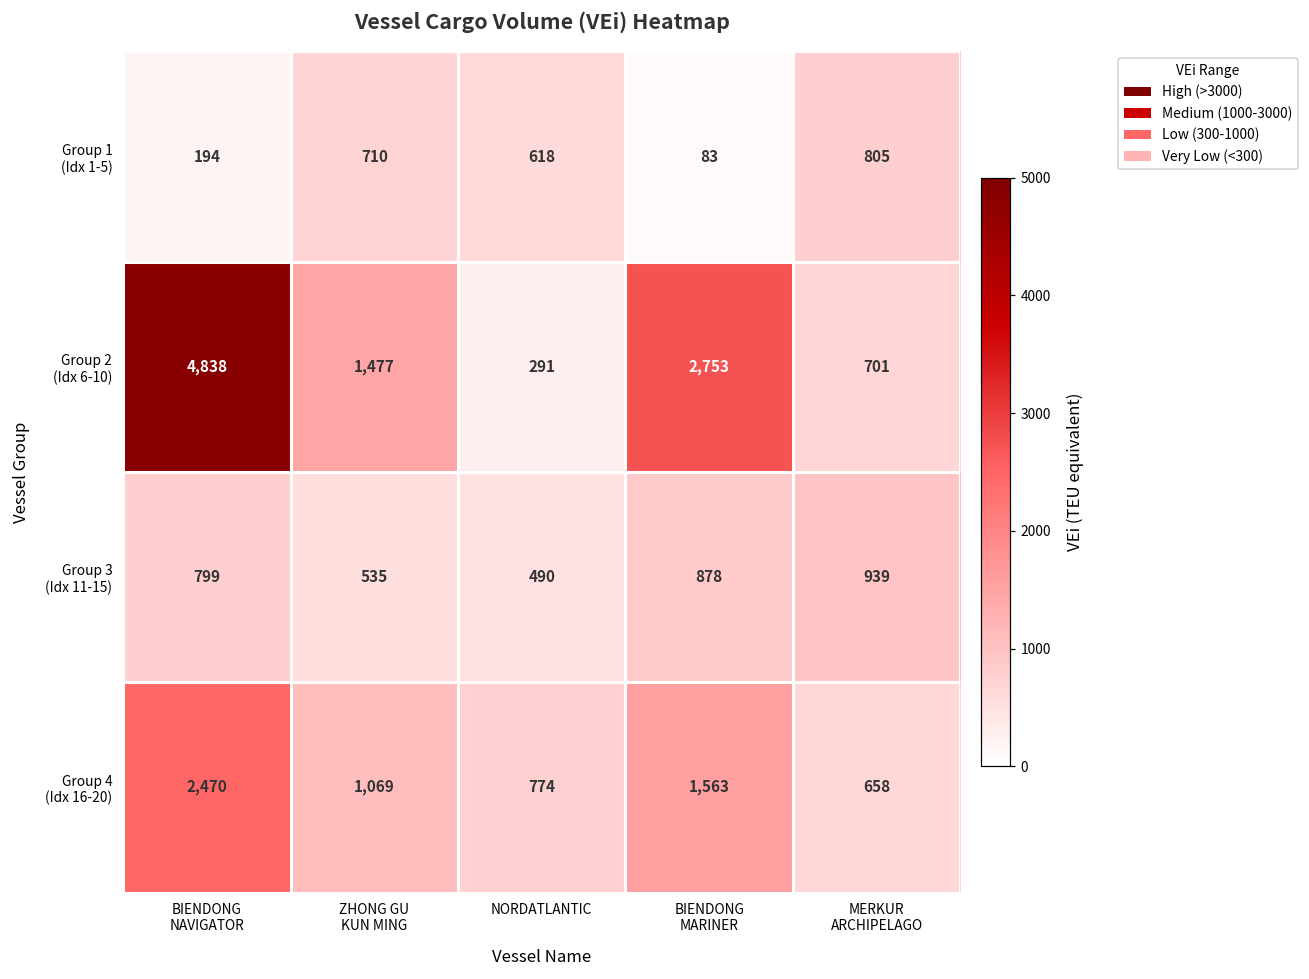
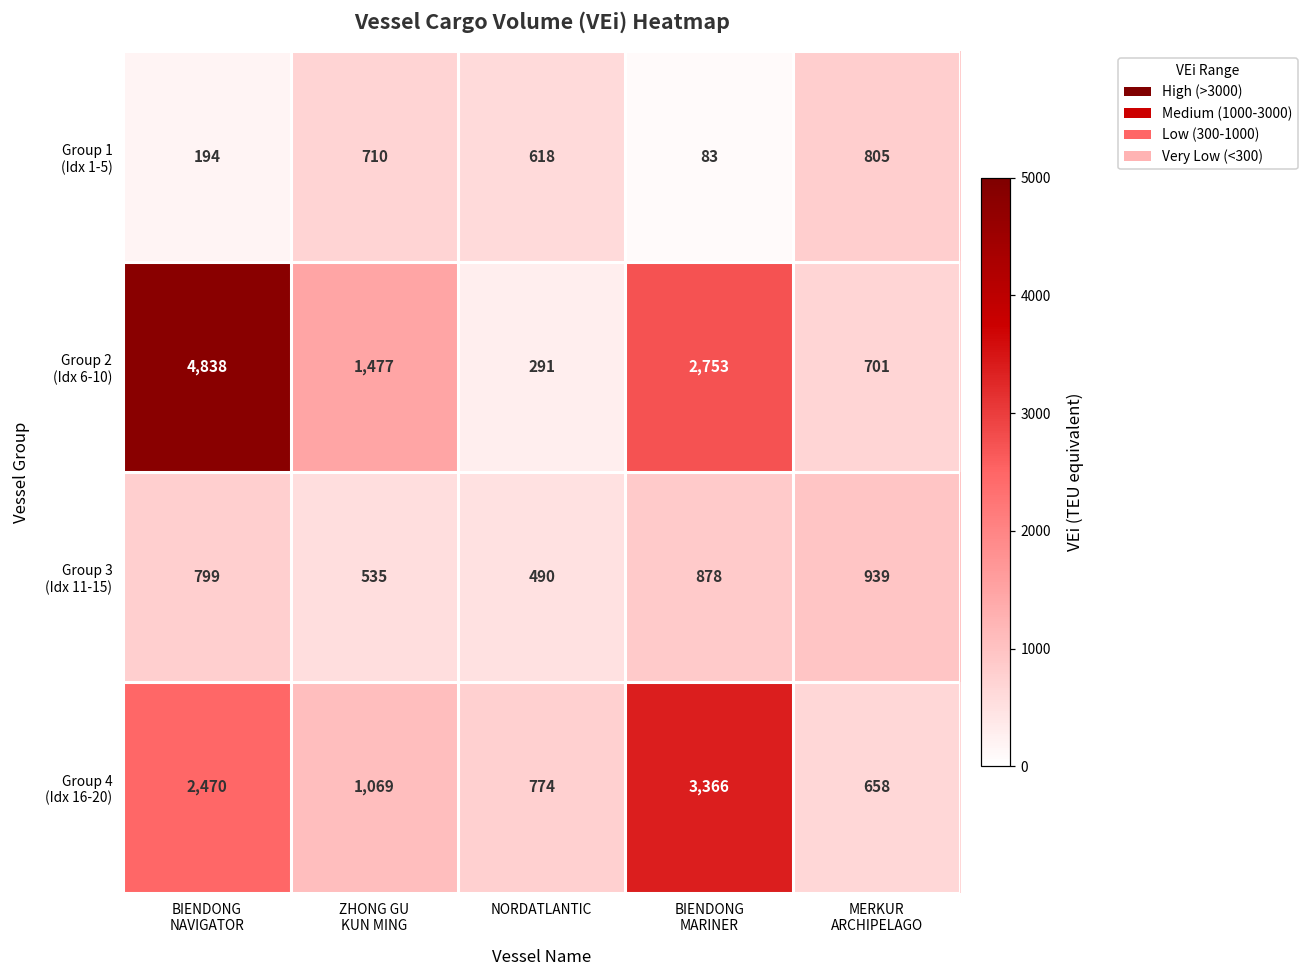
  {
    "Group 1 (Idx 1-5)": {
      "BIENDONG NAVIGATOR": "194",
      "ZHONG GU KUN MING": "710",
      "NORDATLANTIC": "618",
      "BIENDONG MARINER": "83",
      "MERKUR ARCHIPELAGO": "805"
    },
    "Group 2 (Idx 6-10)": {
      "BIENDONG NAVIGATOR": "4,838",
      "ZHONG GU KUN MING": "1,477",
      "NORDATLANTIC": "291",
      "BIENDONG MARINER": "2,753",
      "MERKUR ARCHIPELAGO": "701"
    },
    "Group 3 (Idx 11-15)": {
      "BIENDONG NAVIGATOR": "799",
      "ZHONG GU KUN MING": "535",
      "NORDATLANTIC": "490",
      "BIENDONG MARINER": "878",
      "MERKUR ARCHIPELAGO": "939"
    },
    "Group 4 (Idx 16-20)": {
      "BIENDONG NAVIGATOR": "2,470",
      "ZHONG GU KUN MING": "1,069",
      "NORDATLANTIC": "774",
-     "BIENDONG MARINER": "1,563",
+     "BIENDONG MARINER": "3,366",
      "MERKUR ARCHIPELAGO": "658"
    }
  }
